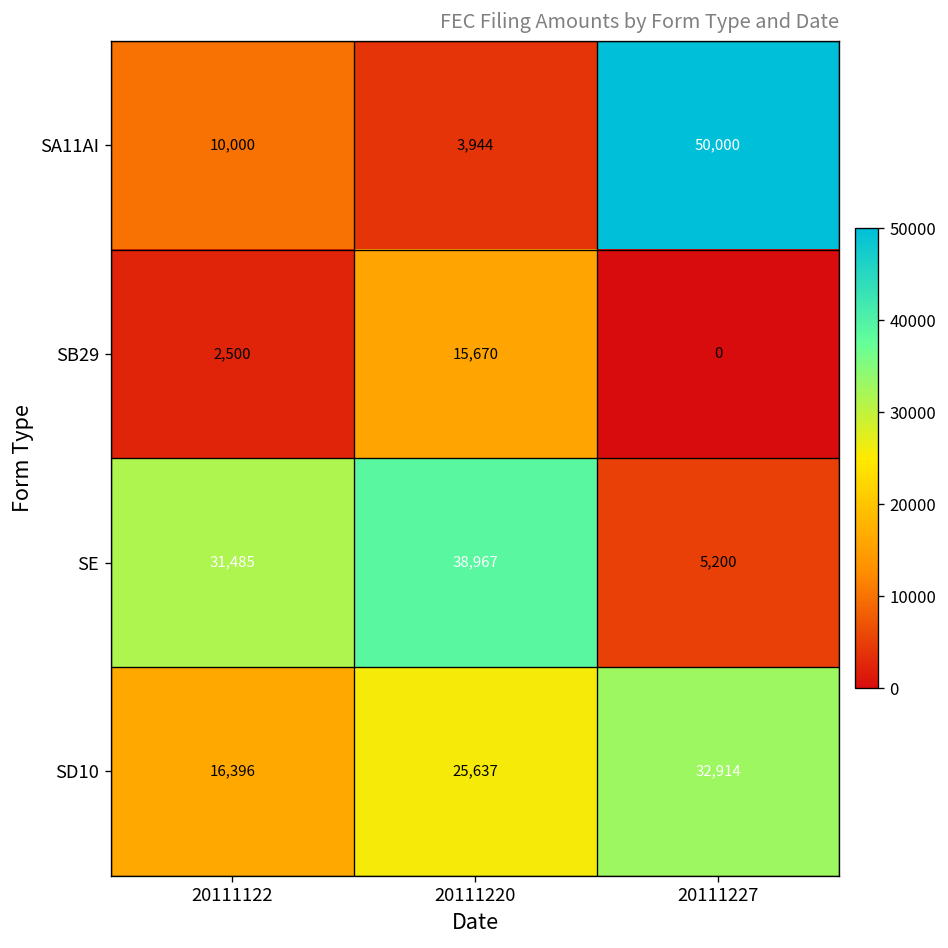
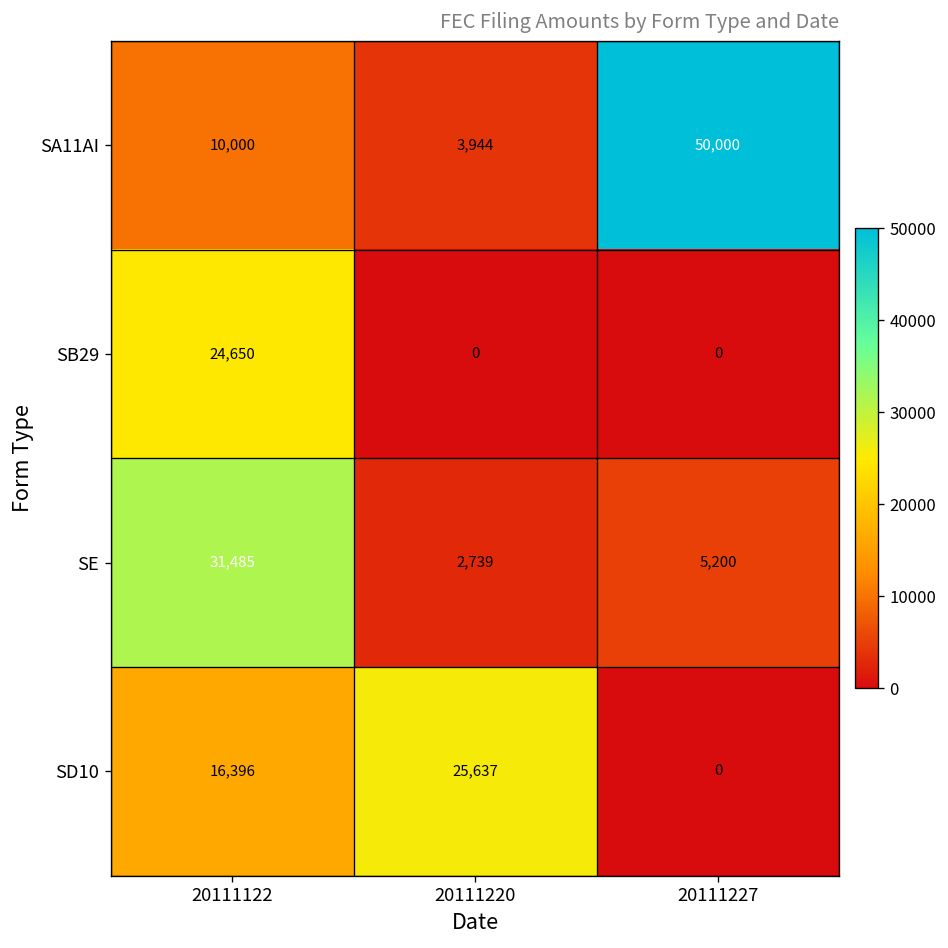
  {
    "SA11AI": {
      "20111122": "10,000",
      "20111220": "3,944",
      "20111227": "50,000"
    },
    "SB29": {
-     "20111122": "2,500",
-     "20111220": "15,670",
+     "20111122": "24,650",
+     "20111220": "0",
      "20111227": "0"
    },
    "SE": {
      "20111122": "31,485",
-     "20111220": "38,967",
+     "20111220": "2,739",
      "20111227": "5,200"
    },
    "SD10": {
      "20111122": "16,396",
      "20111220": "25,637",
-     "20111227": "32,914"
+     "20111227": "0"
    }
  }
